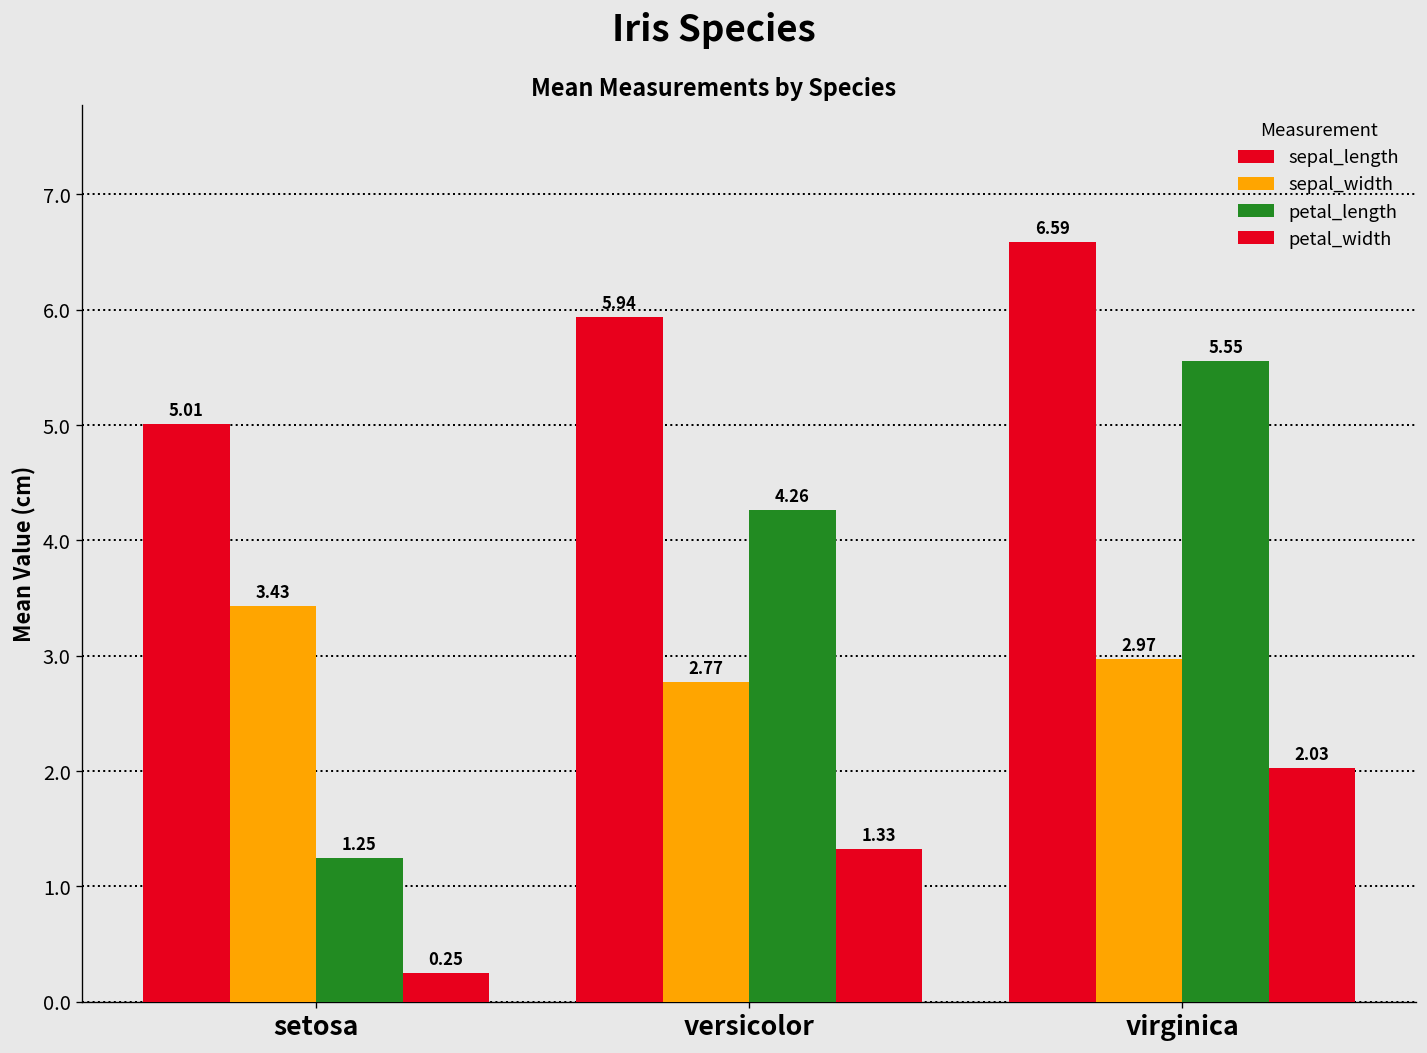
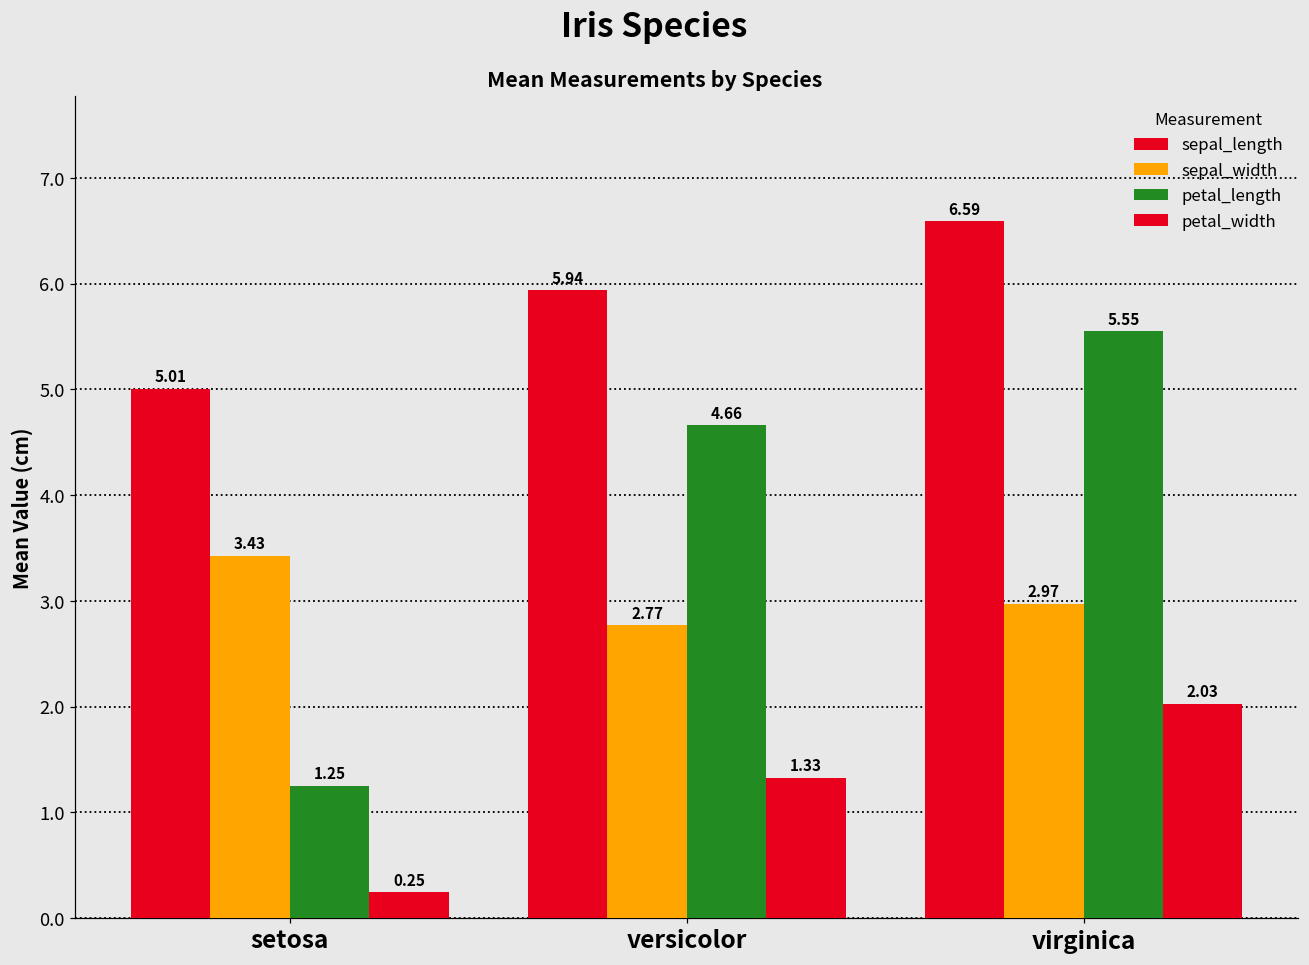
  {
    "sepal_width": {
      "setosa": 3.43,
      "versicolor": 2.77,
      "virginica": 2.97
    },
    "petal_length": {
      "setosa": 1.25,
-     "versicolor": 4.26,
+     "versicolor": 4.66,
      "virginica": 5.55
    }
  }
